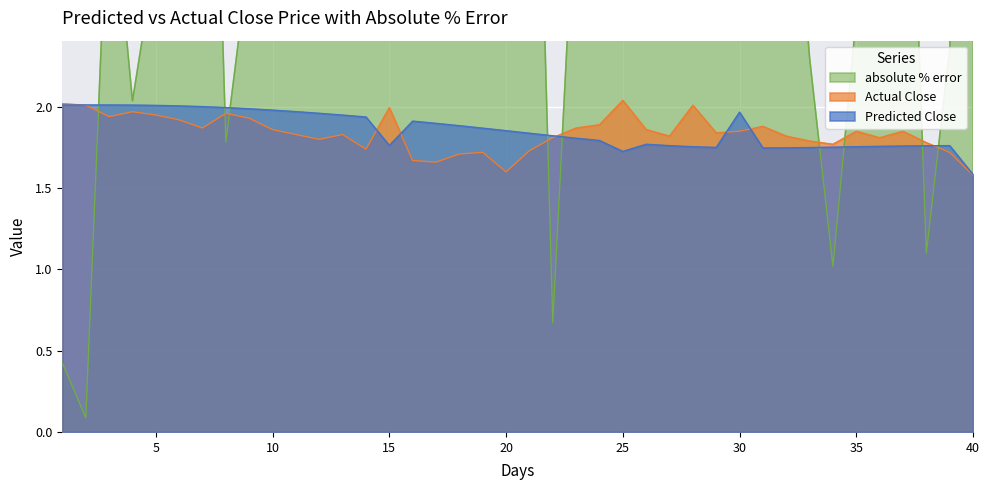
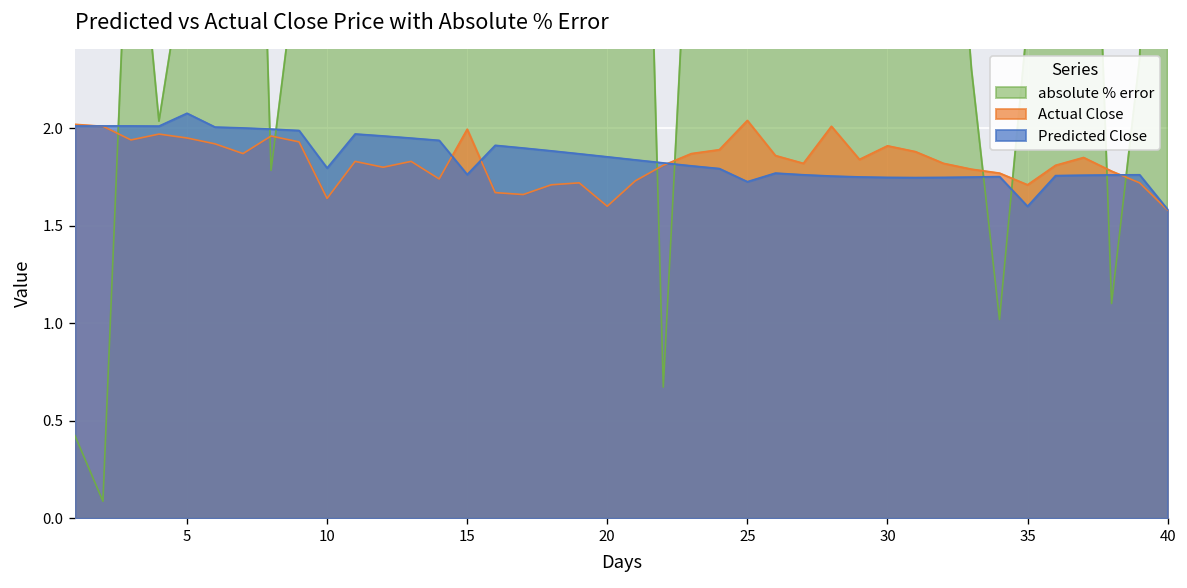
  {
    "Actual Close": {
      "5": 1.95,
-     "10": 1.86,
+     "10": 1.64,
      "15": 2.00,
      "20": 1.60,
      "25": 2.04,
-     "30": 1.85,
-     "35": 1.85
+     "30": 1.91,
+     "35": 1.71
    },
    "Predicted Close": {
-     "5": 2.01,
-     "10": 1.98,
+     "5": 2.08,
+     "10": 1.80,
      "15": 1.76,
      "20": 1.85,
      "25": 1.73,
-     "30": 1.97,
-     "35": 1.75
+     "30": 1.75,
+     "35": 1.60
    }
  }
